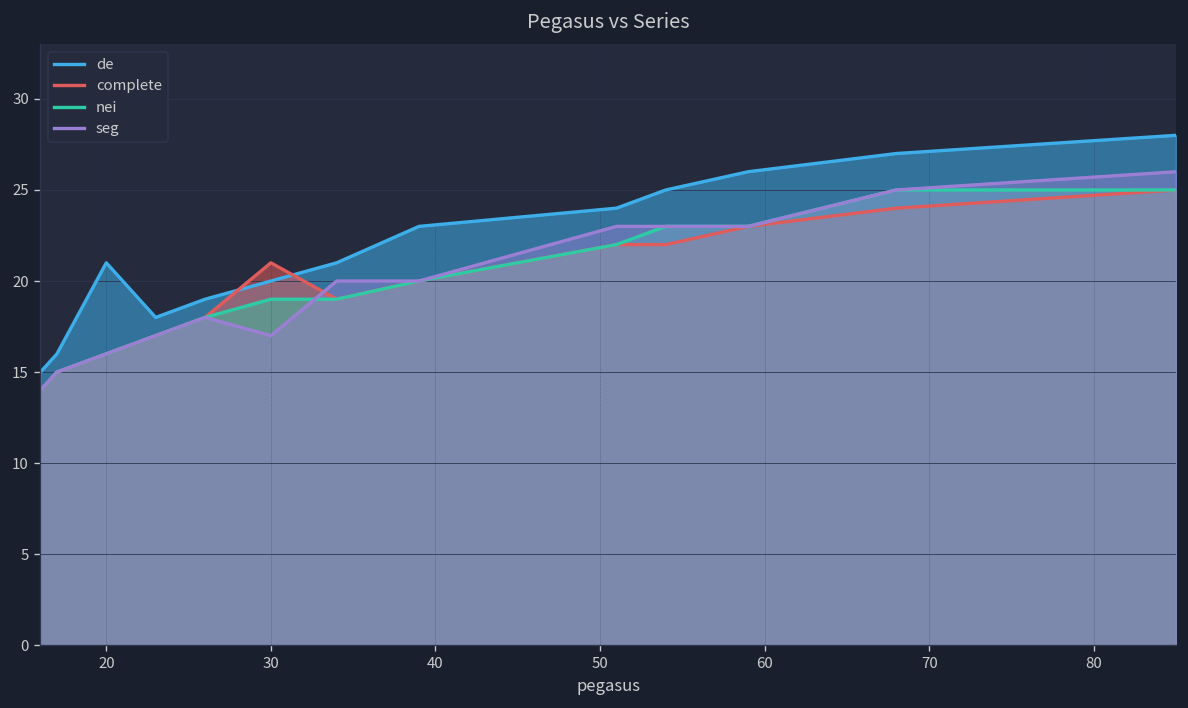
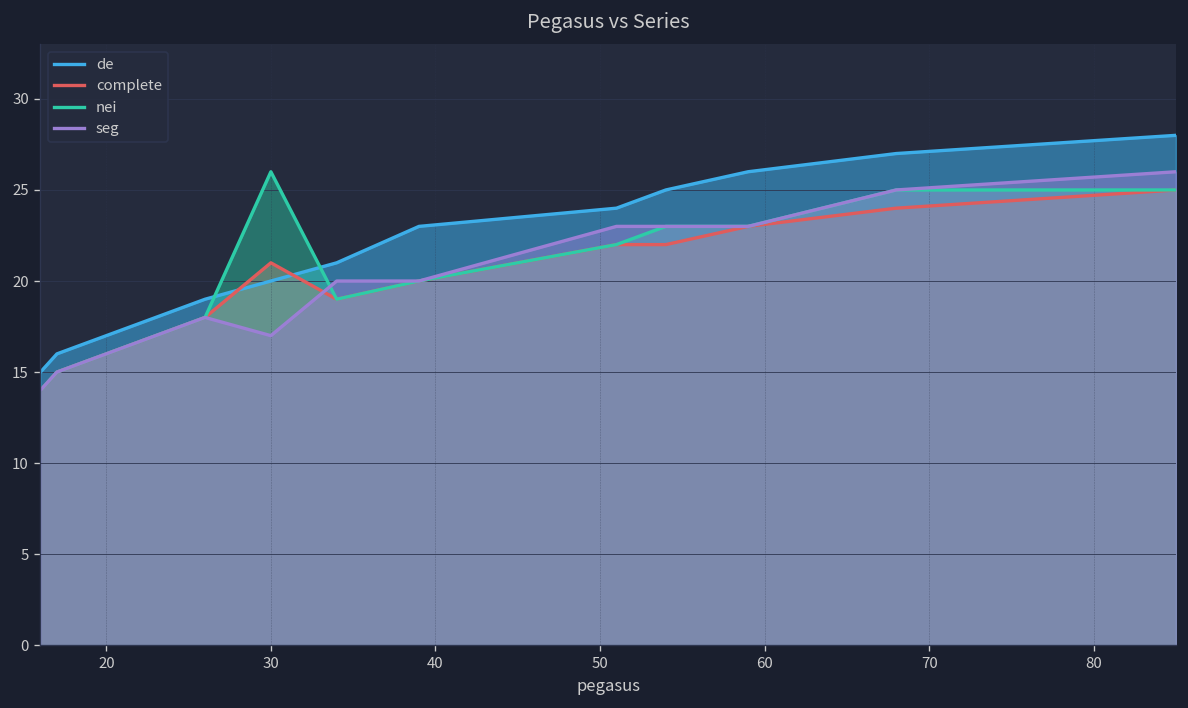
  {
    "de": {
-     "20": 21,
+     "20": 17,
      "30": 20
    },
    "complete": {
      "30": 21
    },
    "nei": {
-     "30": 19
+     "30": 26
    },
    "seg": {
      "30": 17
    }
  }
